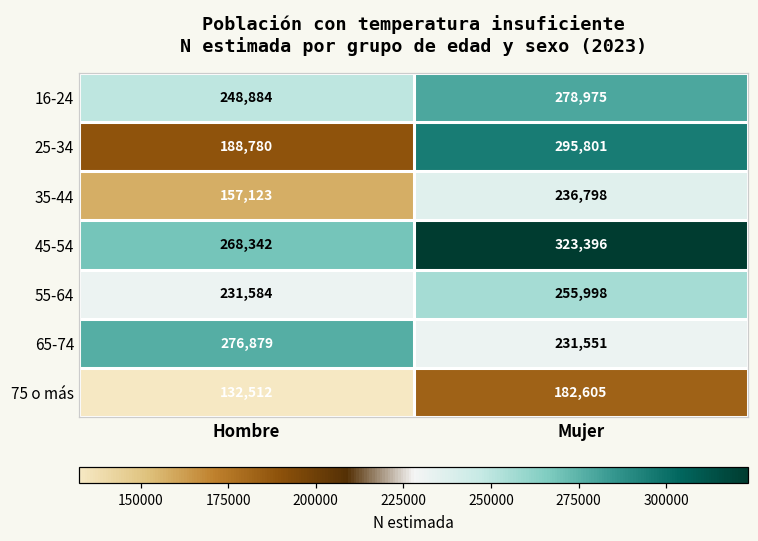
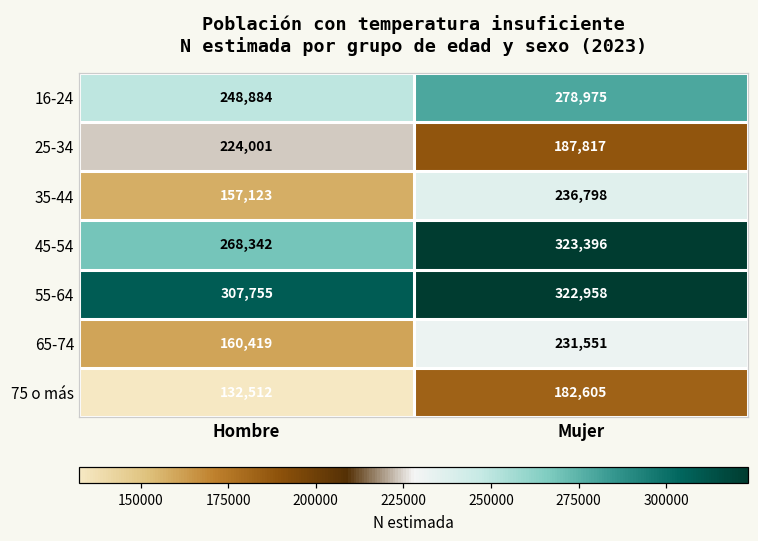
  {
    "16-24": {
      "Hombre": "248,884",
      "Mujer": "278,975"
    },
    "25-34": {
-     "Hombre": "188,780",
-     "Mujer": "295,801"
+     "Hombre": "224,001",
+     "Mujer": "187,817"
    },
    "35-44": {
      "Hombre": "157,123",
      "Mujer": "236,798"
    },
    "45-54": {
      "Hombre": "268,342",
      "Mujer": "323,396"
    },
    "55-64": {
-     "Hombre": "231,584",
-     "Mujer": "255,998"
+     "Hombre": "307,755",
+     "Mujer": "322,958"
    },
    "65-74": {
-     "Hombre": "276,879",
+     "Hombre": "160,419",
      "Mujer": "231,551"
    },
    "75 o más": {
      "Hombre": "132,512",
      "Mujer": "182,605"
    }
  }
